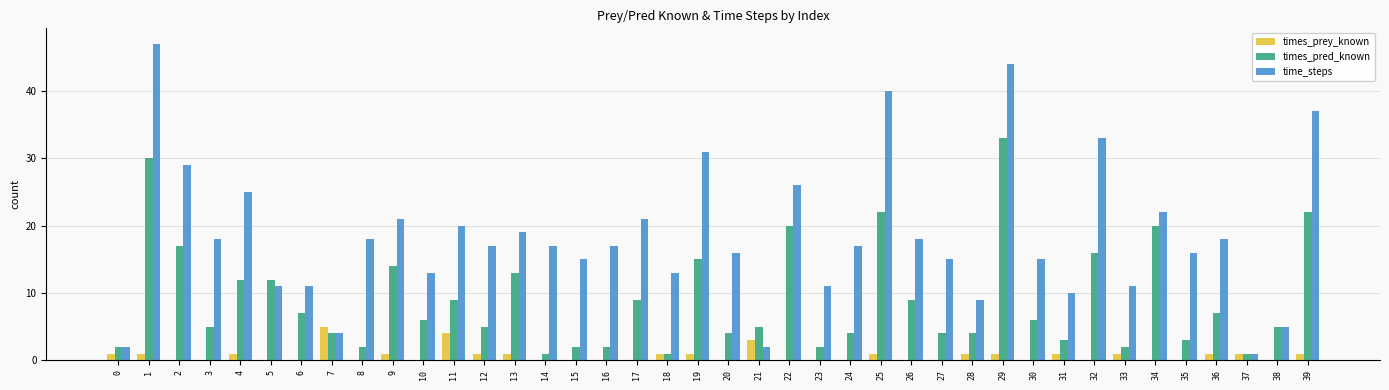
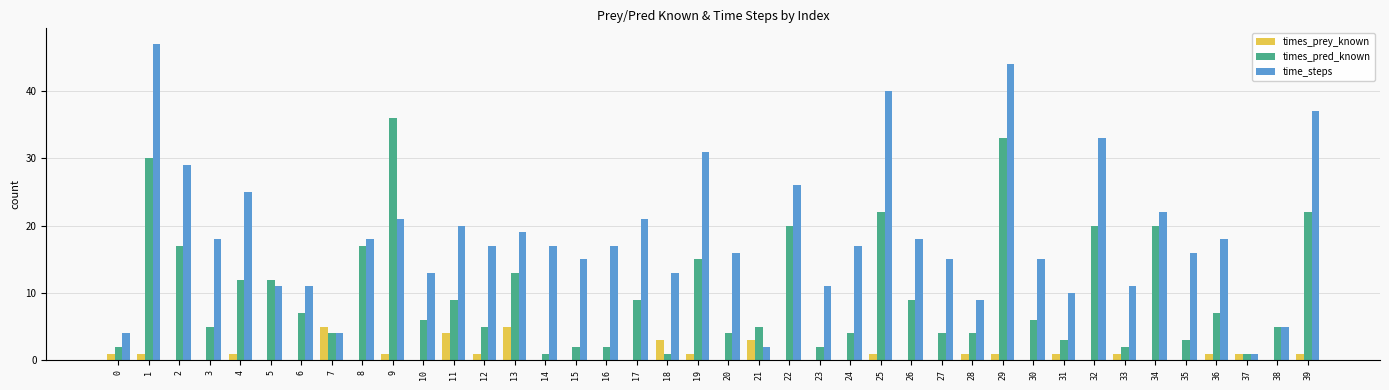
  {
    "times_prey_known": {
      "0": 1,
      "1": 1,
      "2": 0,
      "3": 0,
      "4": 1,
      "5": 0,
      "6": 0,
      "7": 5,
      "8": 0,
      "9": 1,
      "10": 0,
      "11": 4,
      "12": 1,
-     "13": 1,
+     "13": 5,
      "14": 0,
      "15": 0,
      "16": 0,
      "17": 0,
-     "18": 1,
+     "18": 3,
      "19": 1,
      "20": 0,
      "21": 3,
      "22": 0,
      "23": 0,
      "24": 0,
      "25": 1,
      "26": 0,
      "27": 0,
      "28": 1,
      "29": 1,
      "30": 0,
      "31": 1,
      "32": 0,
      "33": 1,
      "34": 0,
      "35": 0,
      "36": 1,
      "37": 1,
      "38": 0,
      "39": 1
    },
    "times_pred_known": {
      "0": 2,
      "1": 30,
      "2": 17,
      "3": 5,
      "4": 12,
      "5": 12,
      "6": 7,
      "7": 4,
-     "8": 2,
-     "9": 14,
+     "8": 17,
+     "9": 36,
      "10": 6,
      "11": 9,
      "12": 5,
      "13": 13,
      "14": 1,
      "15": 2,
      "16": 2,
      "17": 9,
      "18": 1,
      "19": 15,
      "20": 4,
      "21": 5,
      "22": 20,
      "23": 2,
      "24": 4,
      "25": 22,
      "26": 9,
      "27": 4,
      "28": 4,
      "29": 33,
      "30": 6,
      "31": 3,
-     "32": 16,
+     "32": 20,
      "33": 2,
      "34": 20,
      "35": 3,
      "36": 7,
      "37": 1,
      "38": 5,
      "39": 22
    },
    "time_steps": {
-     "0": 2,
+     "0": 4,
      "1": 47,
      "2": 29,
      "3": 18,
      "4": 25,
      "5": 11,
      "6": 11,
      "7": 4,
      "8": 18,
      "9": 21,
      "10": 13,
      "11": 20,
      "12": 17,
      "13": 19,
      "14": 17,
      "15": 15,
      "16": 17,
      "17": 21,
      "18": 13,
      "19": 31,
      "20": 16,
      "21": 2,
      "22": 26,
      "23": 11,
      "24": 17,
      "25": 40,
      "26": 18,
      "27": 15,
      "28": 9,
      "29": 44,
      "30": 15,
      "31": 10,
      "32": 33,
      "33": 11,
      "34": 22,
      "35": 16,
      "36": 18,
      "37": 1,
      "38": 5,
      "39": 37
    }
  }
